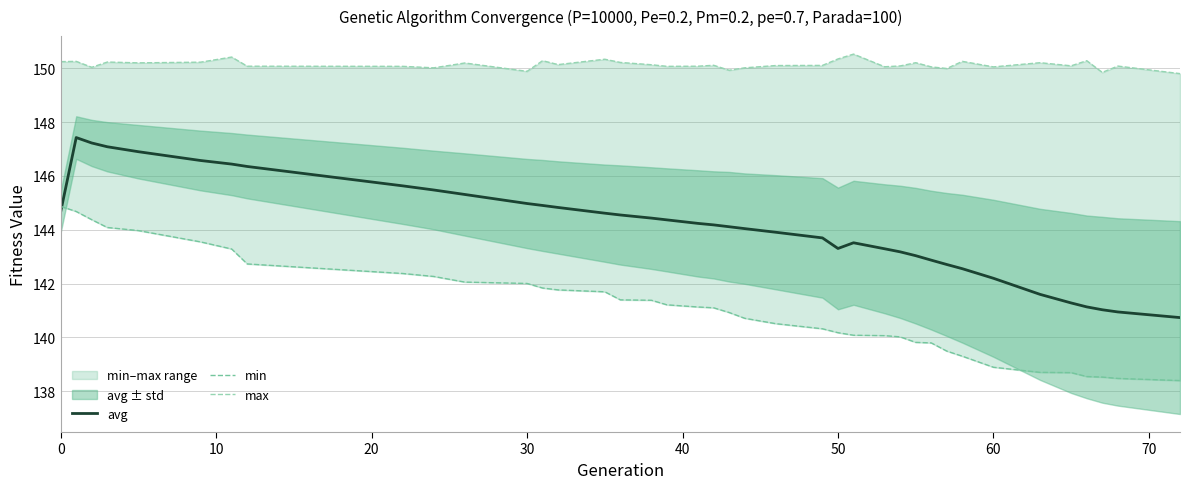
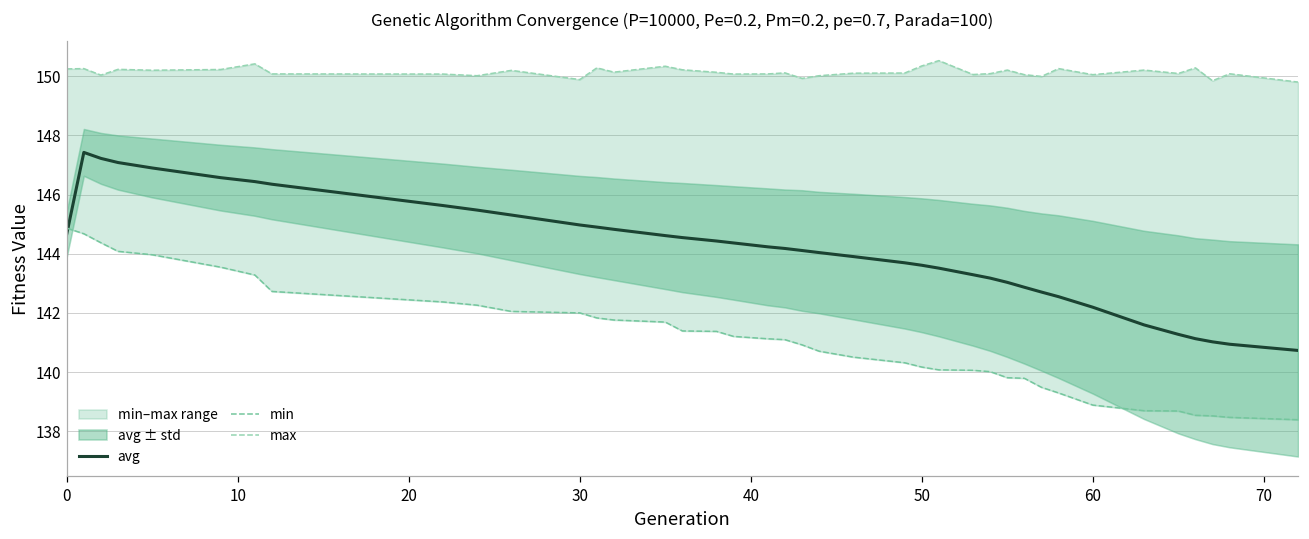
  {
    "avg": {
      "0": 144.7,
      "30": 145.0,
-     "50": 143.3,
+     "50": 143.6,
      "60": 142.2
    }
  }
